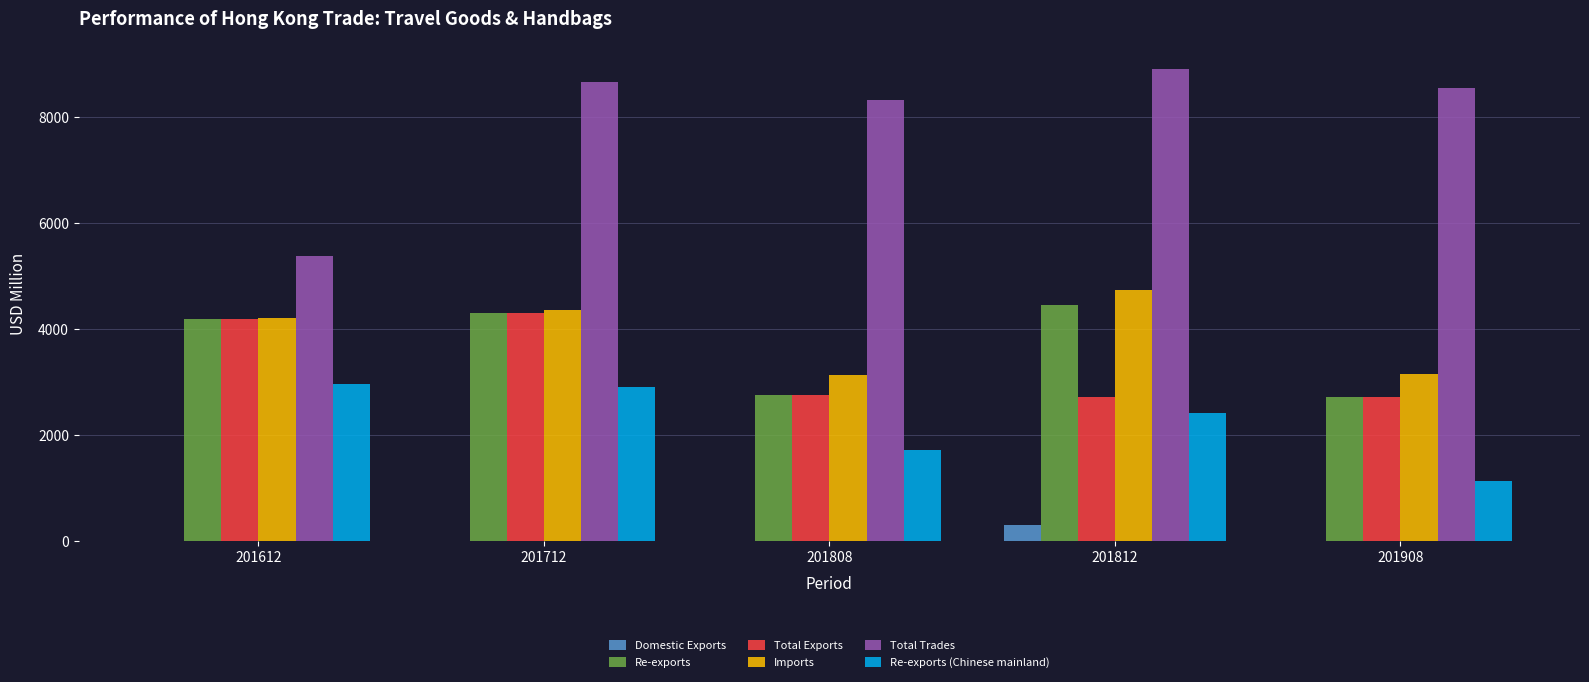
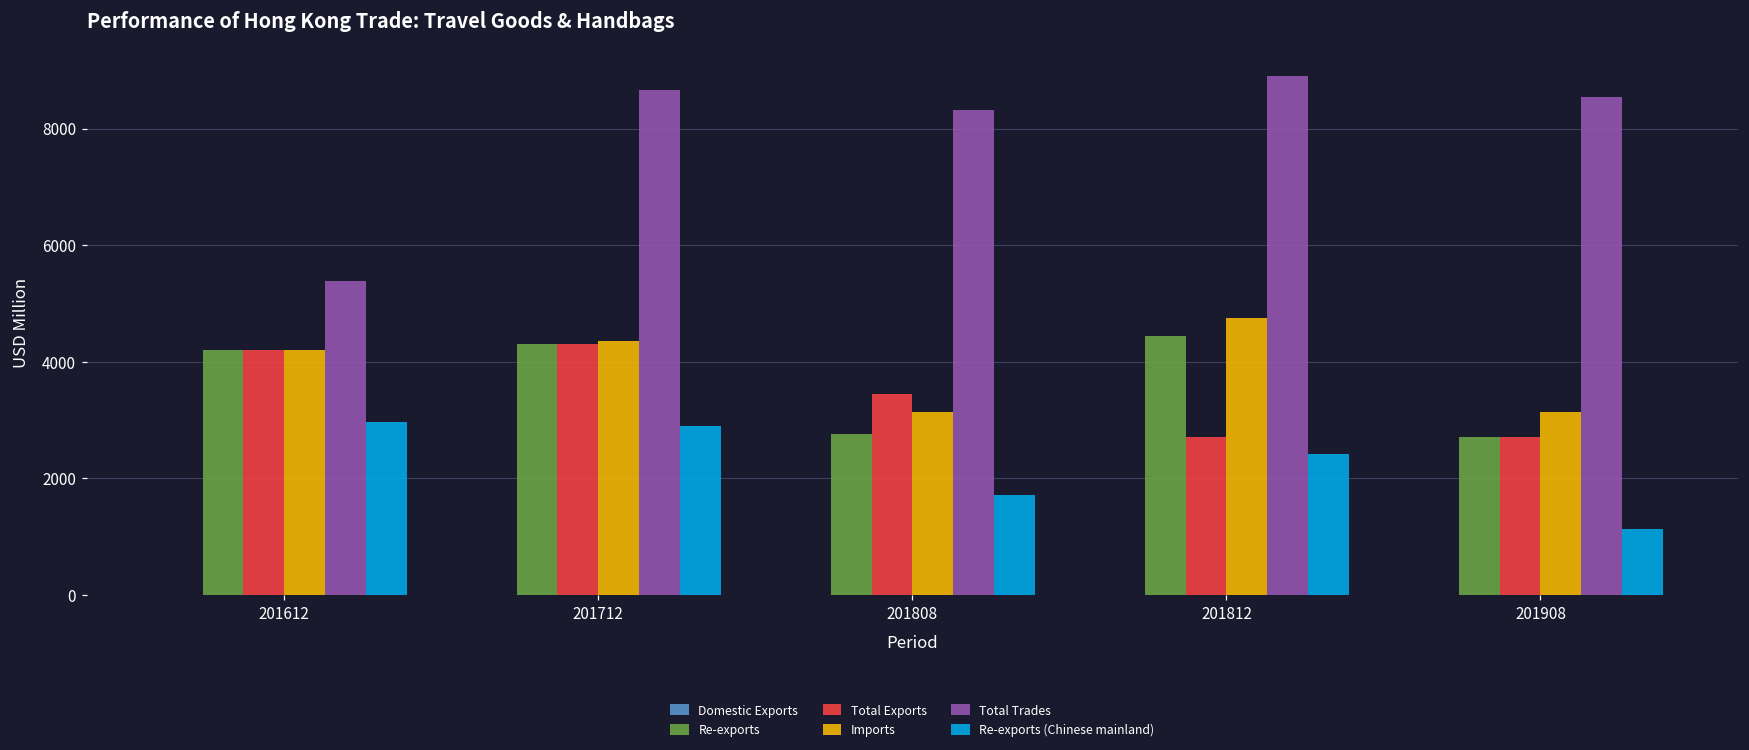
  {
    "Domestic Exports": {
-     "201812": 300
+     "201812": 0
    },
    "Re-exports": {
      "201612": 4200,
      "201712": 4300,
      "201808": 2800,
      "201812": 4400,
      "201908": 2700
    },
    "Total Exports": {
      "201612": 4200,
      "201712": 4300,
-     "201808": 2800,
+     "201808": 3500,
      "201812": 2700,
      "201908": 2700
    },
    "Imports": {
      "201612": 4200,
      "201712": 4400,
      "201808": 3100,
      "201812": 4700,
      "201908": 3100
    },
    "Total Trades": {
      "201612": 5400,
      "201712": 8700,
      "201808": 8300,
      "201812": 8900,
      "201908": 8500
    },
    "Re-exports (Chinese mainland)": {
      "201612": 3000,
      "201712": 2900,
      "201808": 1700,
      "201812": 2400,
      "201908": 1100
    }
  }
